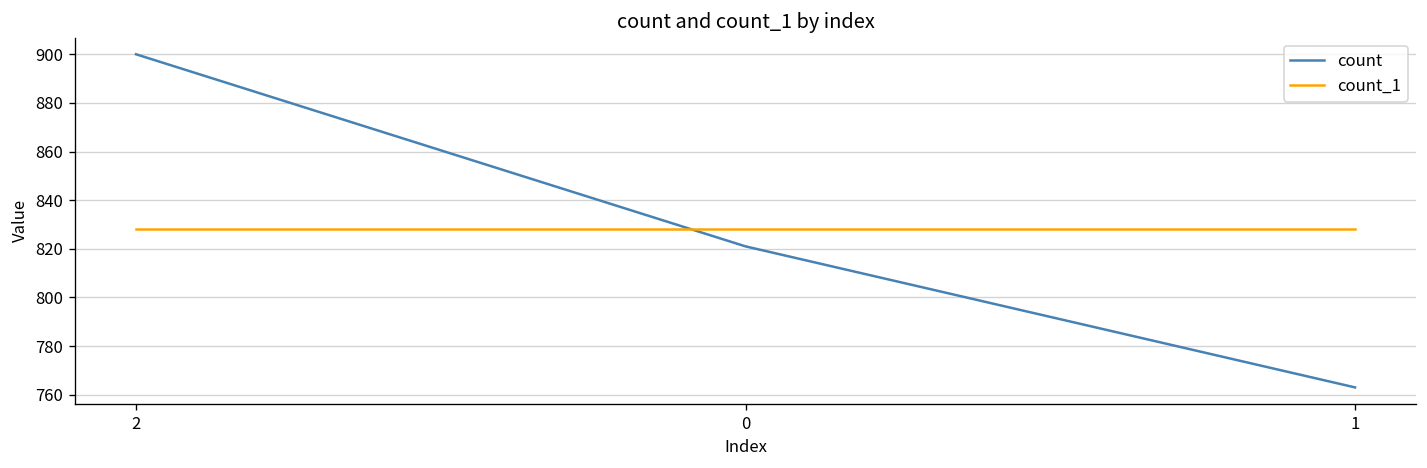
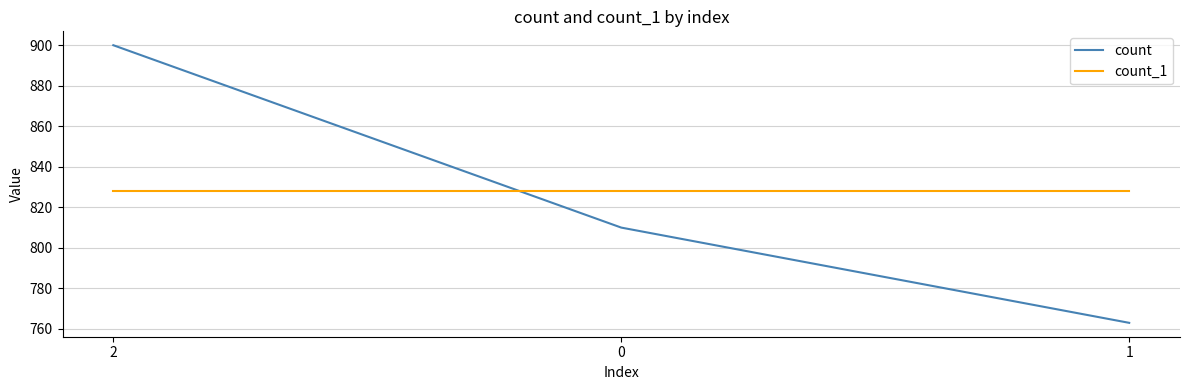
  {
    "count": {
      "2": 900,
-     "0": 821,
+     "0": 810,
      "1": 763
    },
    "count_1": {
      "2": 828,
      "0": 828,
      "1": 828
    }
  }
